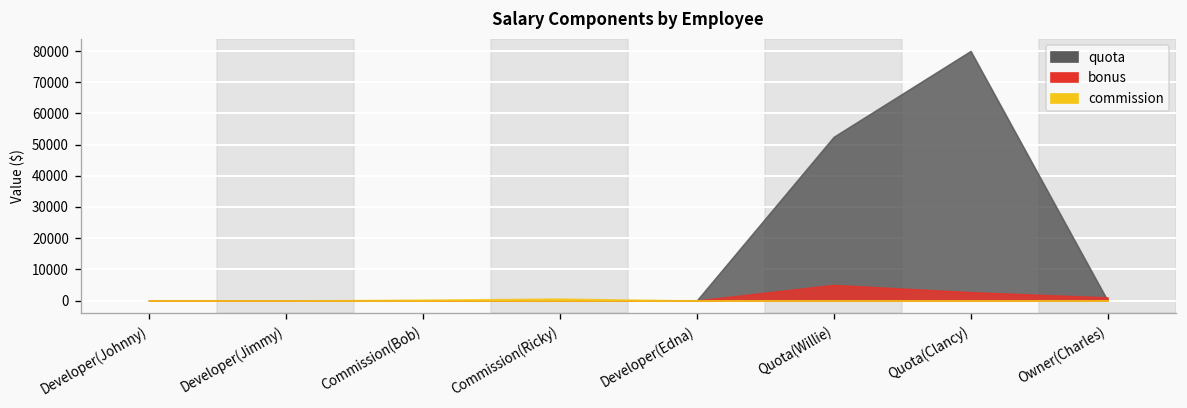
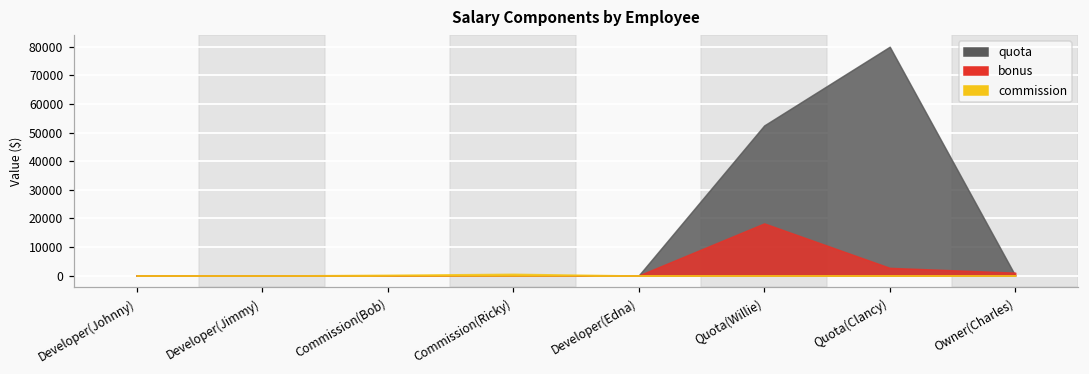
  {
    "quota": {
      "Quota(Willie)": 52000,
      "Quota(Clancy)": 80000
    },
    "bonus": {
-     "Quota(Willie)": 5000,
+     "Quota(Willie)": 18000,
      "Quota(Clancy)": 3000,
      "Owner(Charles)": 1000
    },
    "commission": {
      "Quota(Willie)": 0,
      "Quota(Clancy)": 0
    }
  }
